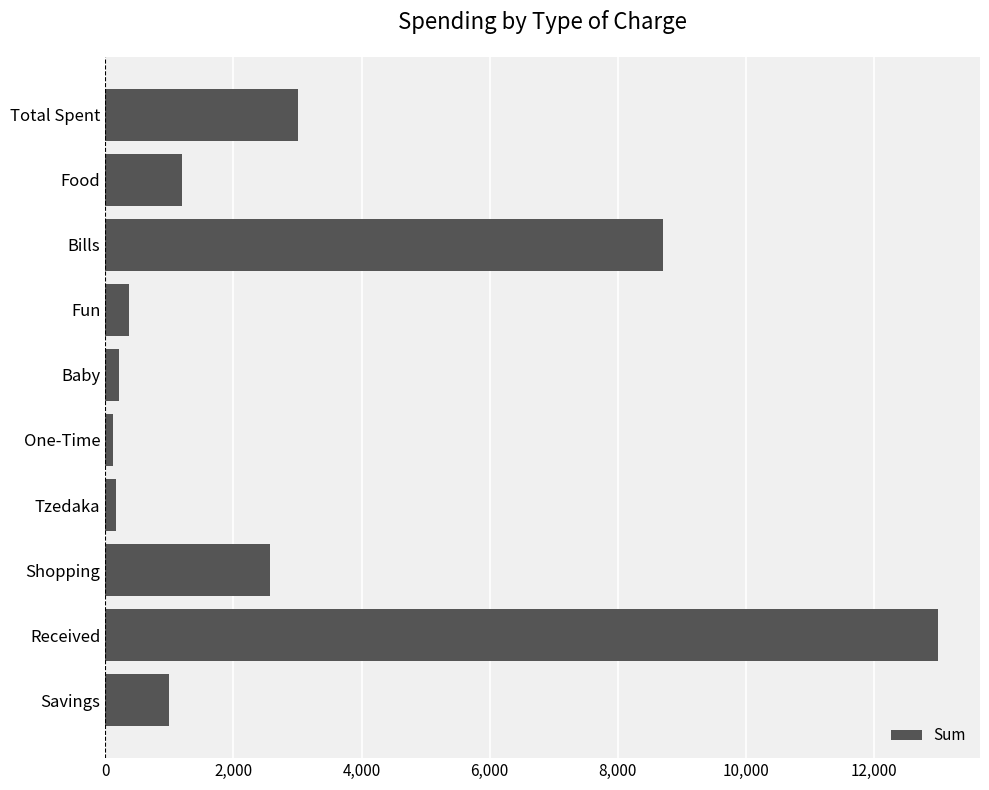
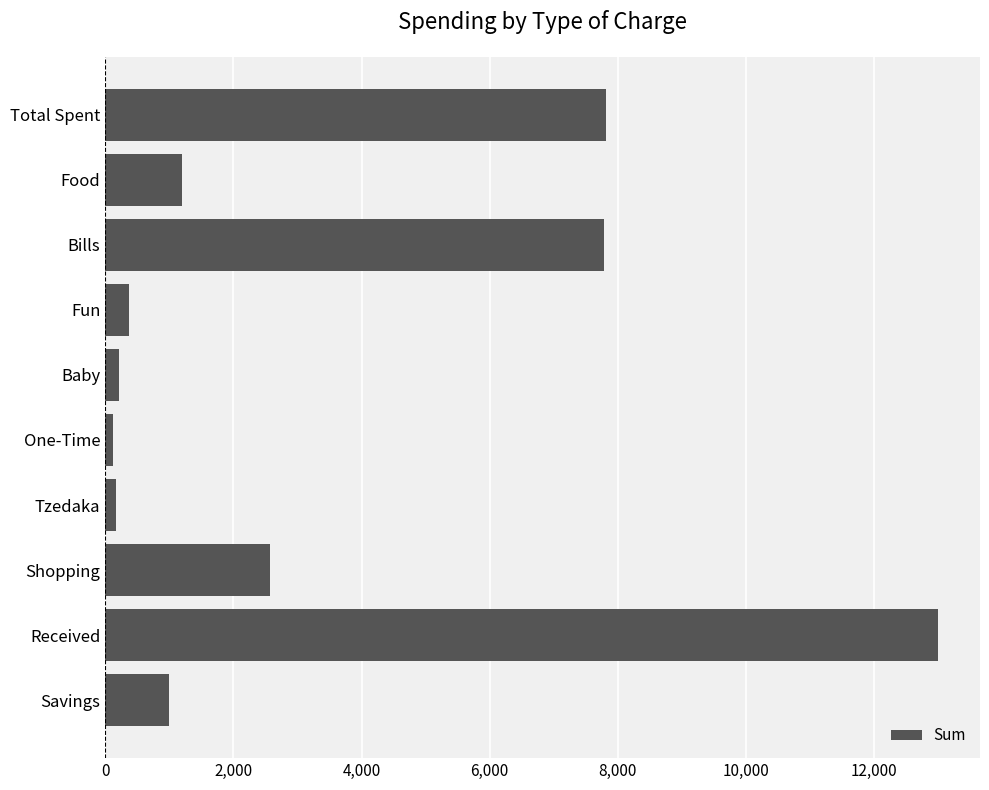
  {
-   "Total Spent": "3,000",
+   "Total Spent": "7,800",
    "Food": "1,200",
-   "Bills": "8,700",
+   "Bills": "7,800",
    "Fun": "400",
    "Baby": "200",
    "One-Time": "100",
    "Tzedaka": "200",
    "Shopping": "2,600",
    "Received": "13,000",
    "Savings": "1,000"
  }
